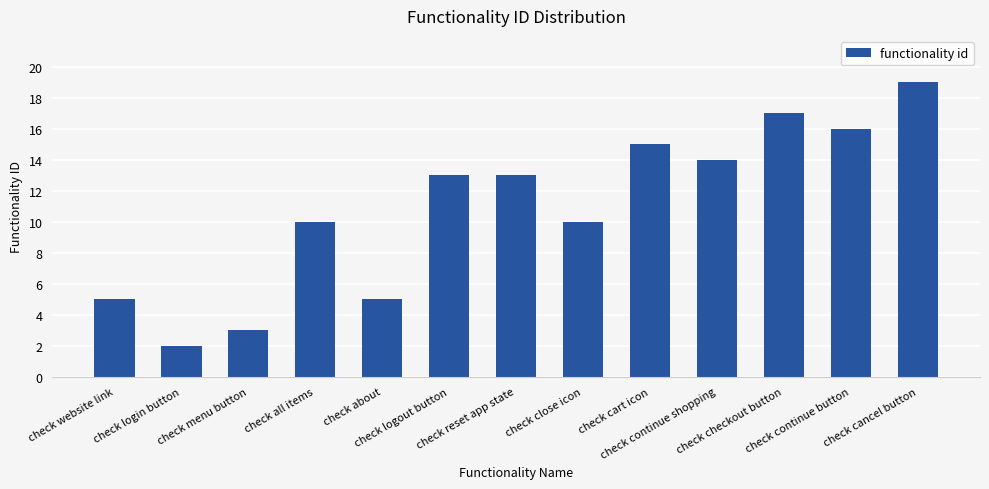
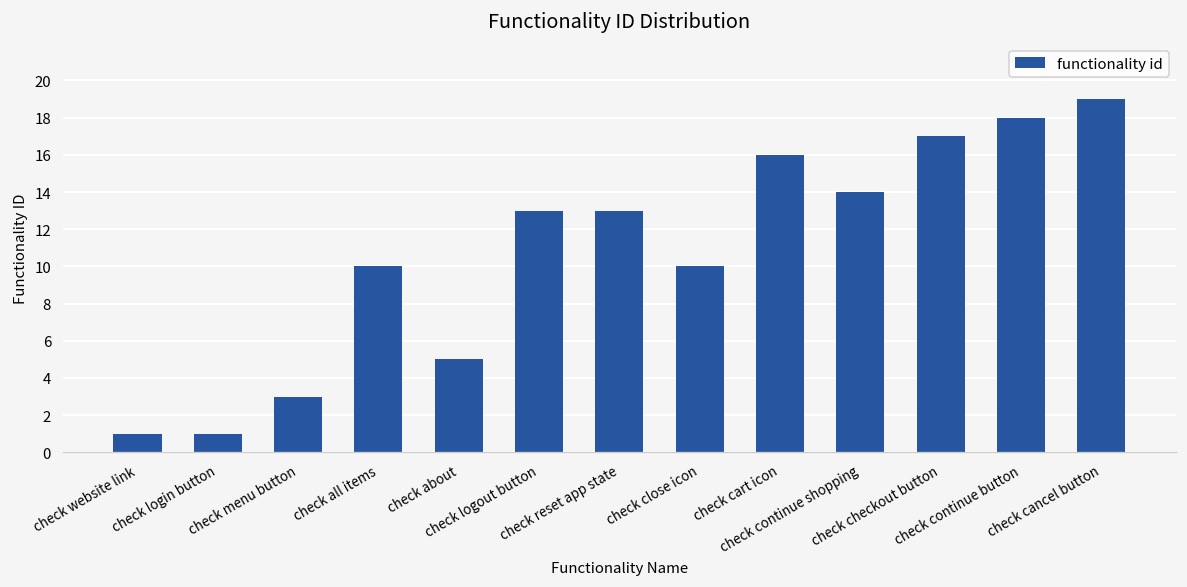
  {
-   "check website link": 5,
-   "check login button": 2,
+   "check website link": 1,
+   "check login button": 1,
    "check menu button": 3,
    "check all items": 10,
    "check about": 5,
    "check logout button": 13,
    "check reset app state": 13,
    "check close icon": 10,
-   "check cart icon": 15,
+   "check cart icon": 16,
    "check continue shopping": 14,
    "check checkout button": 17,
-   "check continue button": 16,
+   "check continue button": 18,
    "check cancel button": 19
  }
